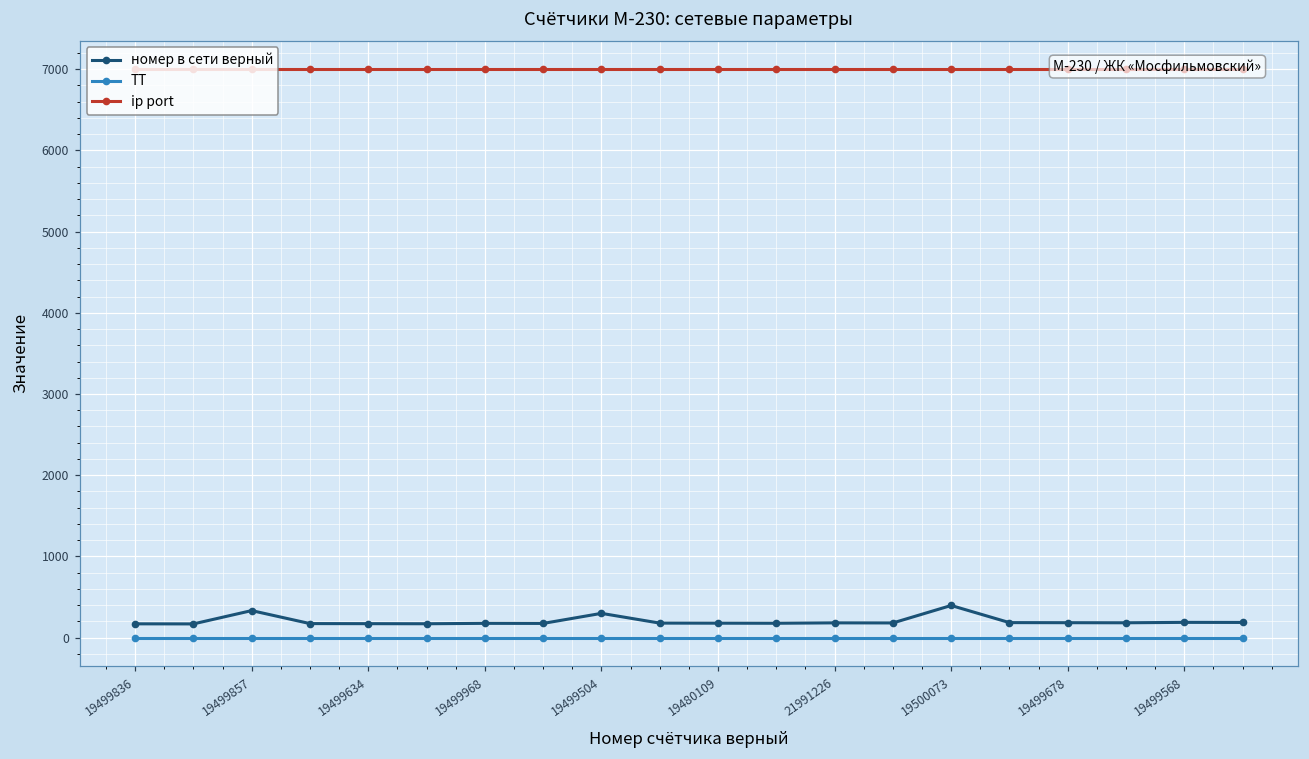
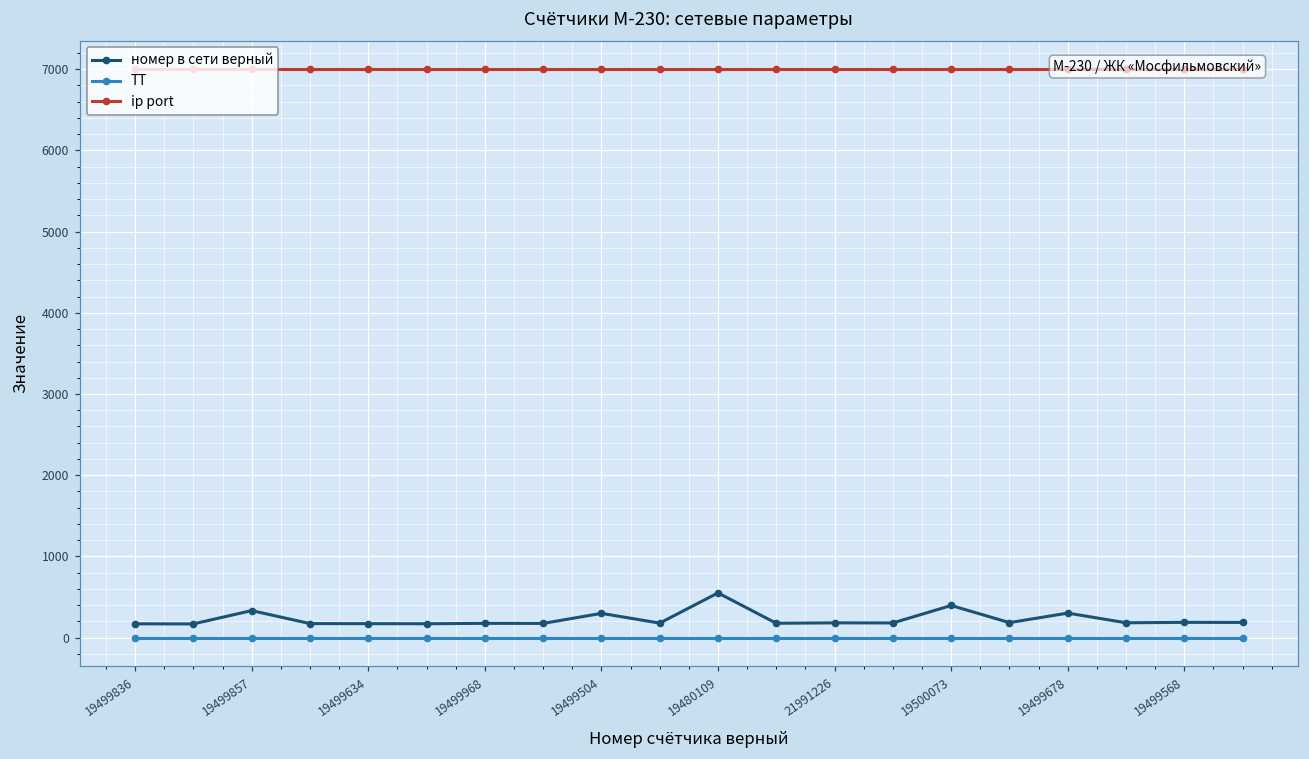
  {
    "номер в сети верный": {
      "19499836": 200,
      "19499857": 300,
      "19499634": 200,
      "19499968": 200,
      "19499504": 300,
-     "19480109": 200,
+     "19480109": 600,
      "21991226": 200,
      "19500073": 400,
-     "19499678": 200,
+     "19499678": 300,
      "19499568": 200
    },
    "ТТ": {
      "19499836": 0,
      "19499857": 0,
      "19499634": 0,
      "19499968": 0,
      "19499504": 0,
      "19480109": 0,
      "21991226": 0,
      "19500073": 0,
      "19499678": 0,
      "19499568": 0
    },
    "ip port": {
      "19499634": 7000,
      "19499968": 7000,
      "19499504": 7000,
      "19480109": 7000,
      "21991226": 7000,
      "19500073": 7000
    }
  }
